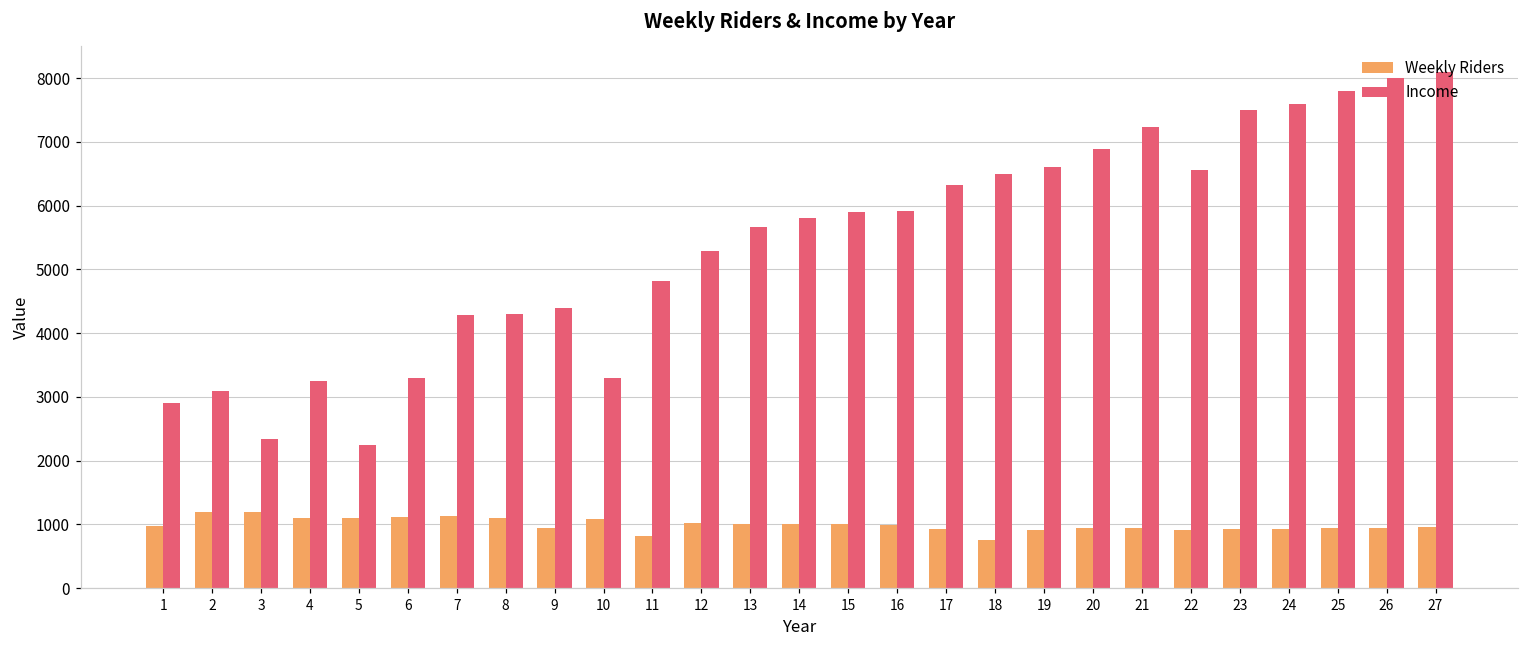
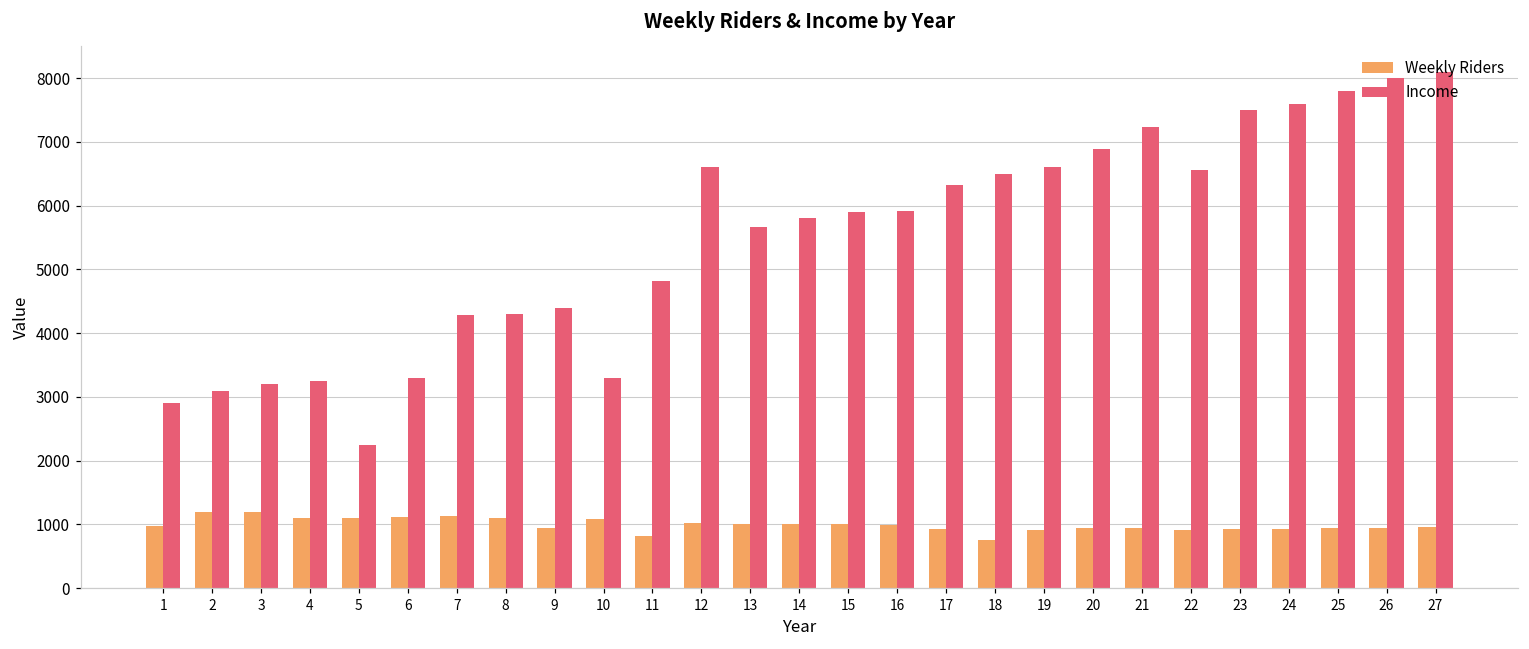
  {
    "Weekly Riders": {
      "1": 1000,
      "2": 1200,
      "3": 1200,
      "4": 1100,
      "5": 1100,
      "6": 1100,
      "7": 1100,
      "8": 1100,
      "9": 1000,
      "10": 1100,
      "11": 800,
      "12": 1000,
      "13": 1000,
      "14": 1000,
      "15": 1000,
      "16": 1000,
      "17": 900,
      "18": 800,
      "19": 900,
      "20": 900,
      "21": 1000,
      "22": 900,
      "23": 900,
      "24": 900,
      "25": 900,
      "26": 900,
      "27": 1000
    },
    "Income": {
      "1": 2900,
      "2": 3100,
-     "3": 2300,
+     "3": 3200,
      "4": 3300,
      "5": 2200,
      "6": 3300,
      "7": 4300,
      "8": 4300,
      "9": 4400,
      "10": 3300,
      "11": 4800,
-     "12": 5300,
+     "12": 6600,
      "13": 5700,
      "14": 5800,
      "15": 5900,
      "16": 5900,
      "17": 6300,
      "18": 6500,
      "19": 6600,
      "20": 6900,
      "21": 7200,
      "22": 6600,
      "23": 7500,
      "24": 7600,
      "25": 7800,
      "26": 8000,
      "27": 8100
    }
  }
